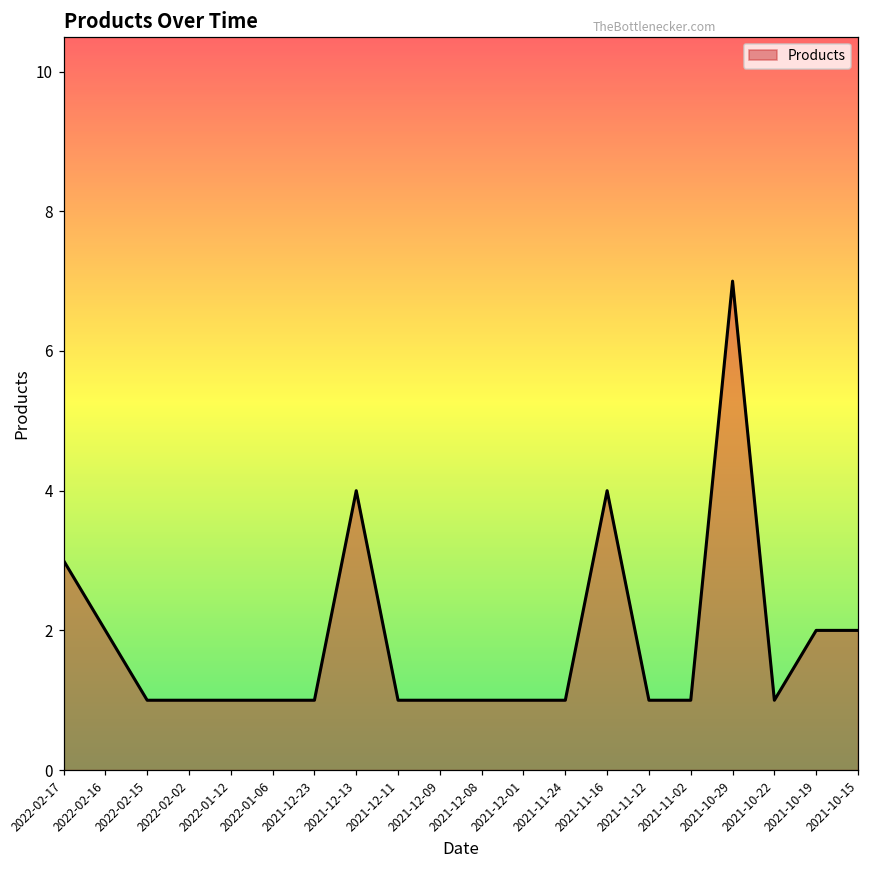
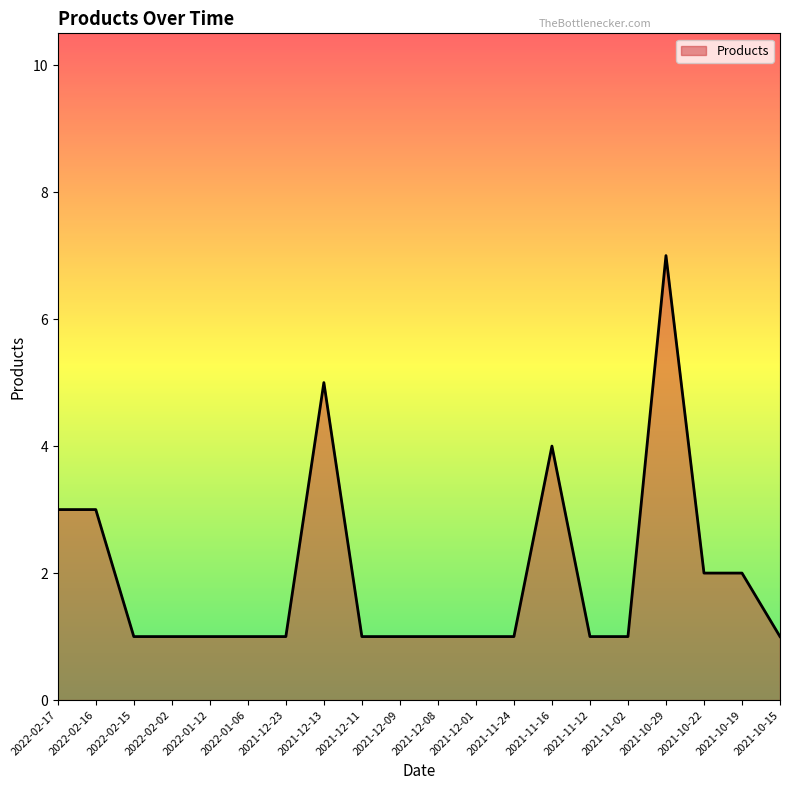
  {
    "2022-02-17": 3,
-   "2022-02-16": 2,
+   "2022-02-16": 3,
    "2022-02-15": 1,
    "2022-02-02": 1,
    "2022-01-12": 1,
    "2022-01-06": 1,
    "2021-12-23": 1,
-   "2021-12-13": 4,
+   "2021-12-13": 5,
    "2021-12-11": 1,
    "2021-12-09": 1,
    "2021-12-08": 1,
    "2021-12-01": 1,
    "2021-11-24": 1,
    "2021-11-16": 4,
    "2021-11-12": 1,
    "2021-11-02": 1,
    "2021-10-29": 7,
-   "2021-10-22": 1,
+   "2021-10-22": 2,
    "2021-10-19": 2,
-   "2021-10-15": 2
+   "2021-10-15": 1
  }
